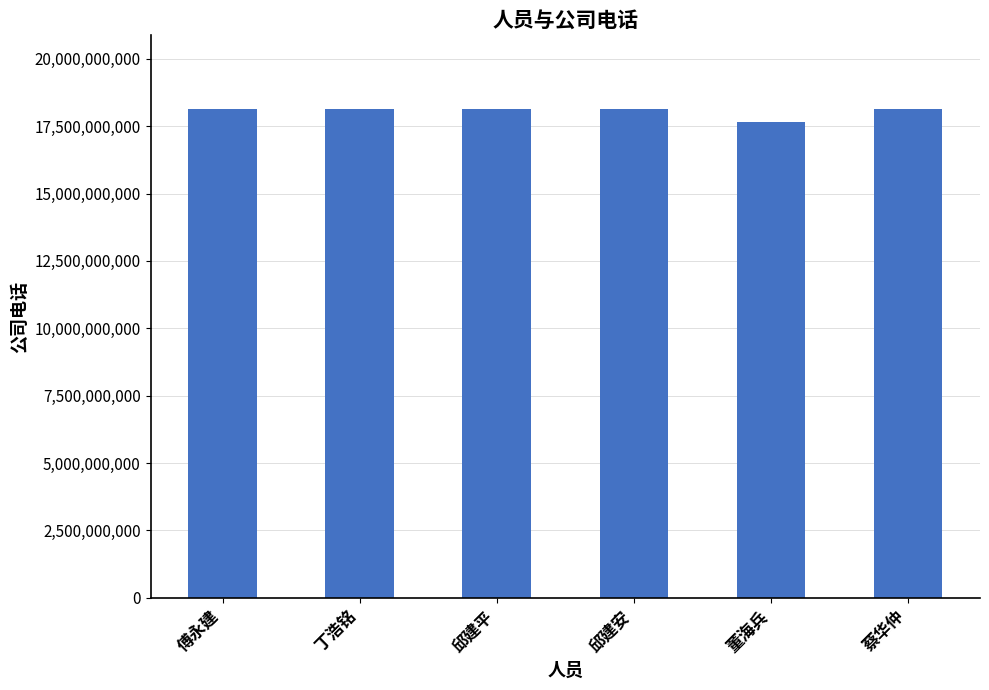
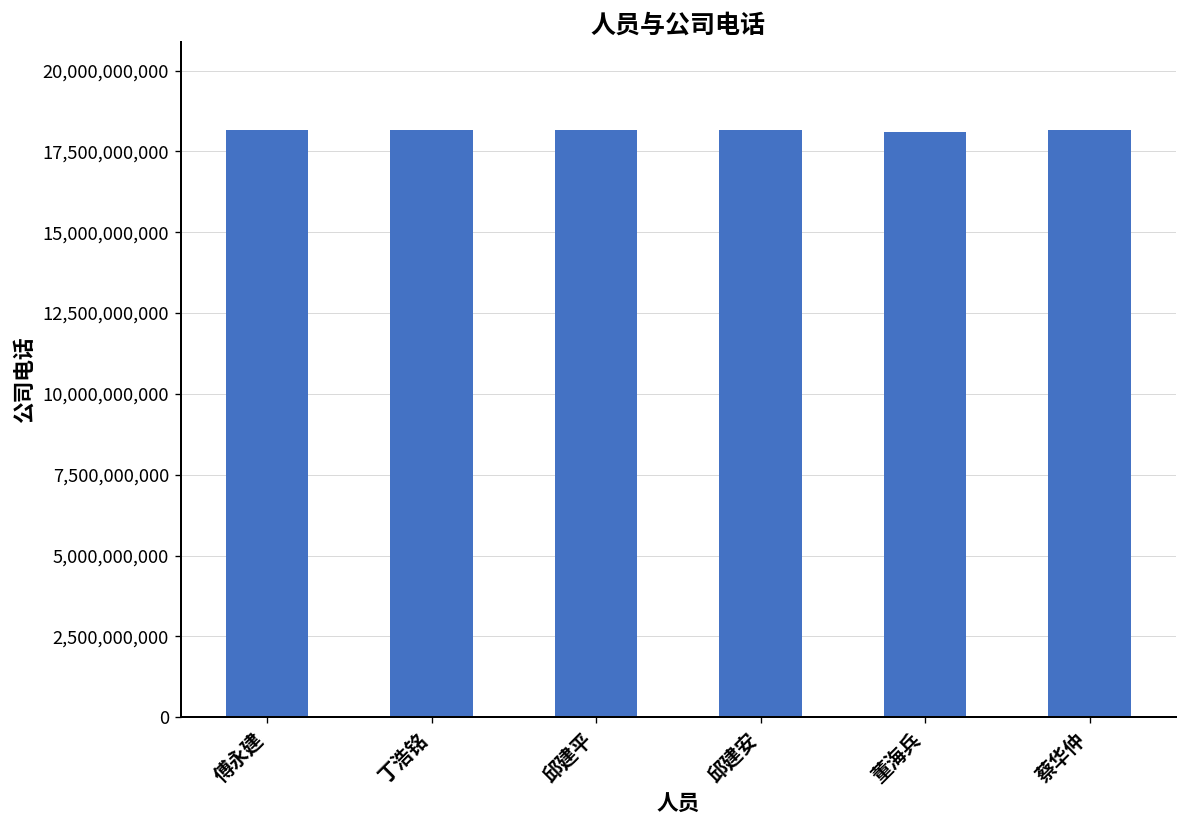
  {
    "傅永建": "18,200,000,000",
    "丁浩铭": "18,200,000,000",
    "邱建平": "18,200,000,000",
    "邱建安": "18,200,000,000",
-   "董海兵": "17,700,000,000",
+   "董海兵": "18,100,000,000",
    "蔡华仲": "18,200,000,000"
  }
